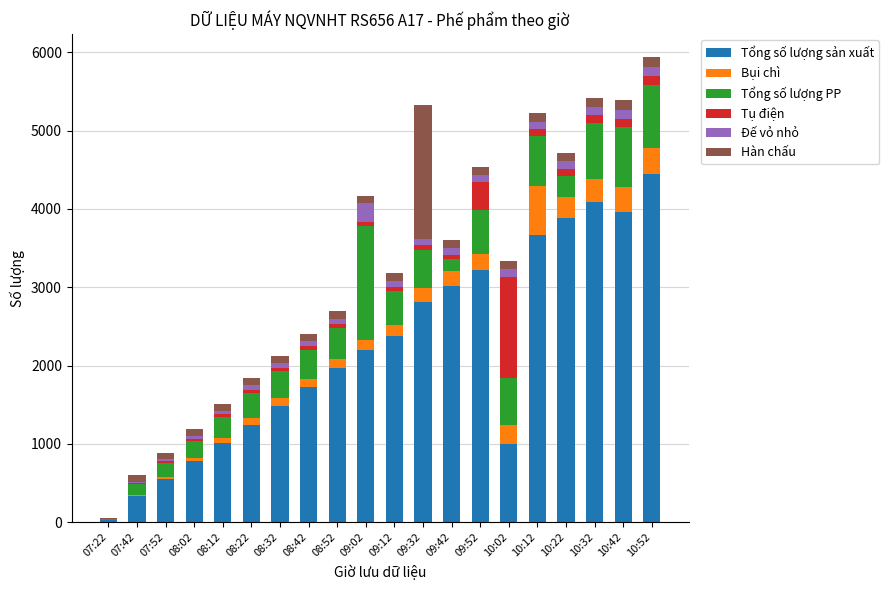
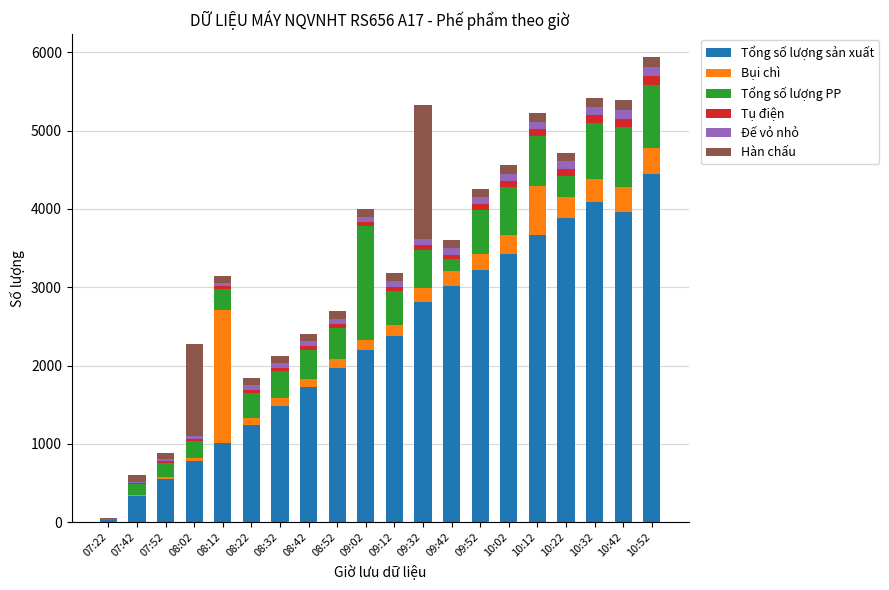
  {
    "Tổng số lượng sản xuất": {
      "07:42": 300,
      "07:52": 600,
      "08:02": 800,
      "08:12": 1000,
      "08:22": 1200,
      "08:32": 1500,
      "08:42": 1700,
      "08:52": 2000,
      "09:02": 2200,
      "09:12": 2400,
      "09:32": 2800,
      "09:42": 3000,
      "09:52": 3200,
-     "10:02": 1000,
+     "10:02": 3400,
      "10:12": 3700,
      "10:22": 3900,
      "10:32": 4100,
      "10:42": 4000,
      "10:52": 4500
    },
    "Bụi chì": {
      "07:22": 0,
      "08:02": 0,
-     "08:12": 100,
+     "08:12": 1700,
      "08:22": 100,
      "08:32": 100,
      "08:42": 100,
      "08:52": 100,
      "09:02": 100,
      "09:12": 100,
      "09:32": 200,
      "09:42": 200,
      "09:52": 200,
      "10:02": 200,
      "10:12": 600,
      "10:22": 300,
      "10:32": 300,
      "10:42": 300,
      "10:52": 300
    },
    "Tổng số lượng PP": {
      "07:42": 100,
      "07:52": 200,
      "08:02": 200,
      "08:12": 300,
      "08:22": 300,
      "08:32": 300,
      "08:42": 400,
      "08:52": 400,
      "09:02": 1500,
      "09:12": 400,
      "09:32": 500,
      "09:42": 200,
      "09:52": 600,
      "10:02": 600,
      "10:12": 600,
      "10:22": 300,
      "10:32": 700,
      "10:42": 800,
      "10:52": 800
    },
    "Tụ điện": {
      "07:22": 0,
      "08:12": 0,
      "08:22": 0,
      "08:32": 0,
      "08:42": 0,
      "08:52": 100,
      "09:02": 100,
      "09:12": 100,
      "09:32": 100,
      "09:42": 100,
-     "09:52": 400,
-     "10:02": 1300,
+     "09:52": 100,
+     "10:02": 100,
      "10:12": 100,
      "10:22": 100,
      "10:32": 100,
      "10:42": 100,
      "10:52": 100
    },
    "Đế vỏ nhỏ": {
      "08:02": 0,
      "08:12": 0,
      "08:22": 100,
      "08:32": 100,
      "08:42": 100,
      "08:52": 100,
-     "09:02": 200,
+     "09:02": 100,
      "09:12": 100,
      "09:32": 100,
      "09:42": 100,
      "09:52": 100,
      "10:02": 100,
      "10:12": 100,
      "10:22": 100,
      "10:32": 100,
      "10:42": 100,
      "10:52": 100
    },
    "Hàn chấu": {
      "07:42": 100,
      "07:52": 100,
-     "08:02": 100,
+     "08:02": 1200,
      "08:12": 100,
      "08:22": 100,
      "08:32": 100,
      "08:42": 100,
      "08:52": 100,
      "09:02": 100,
      "09:12": 100,
      "09:32": 1700,
      "09:42": 100,
      "09:52": 100,
      "10:02": 100,
      "10:12": 100,
      "10:22": 100,
      "10:32": 100,
      "10:42": 100,
      "10:52": 100
    }
  }
